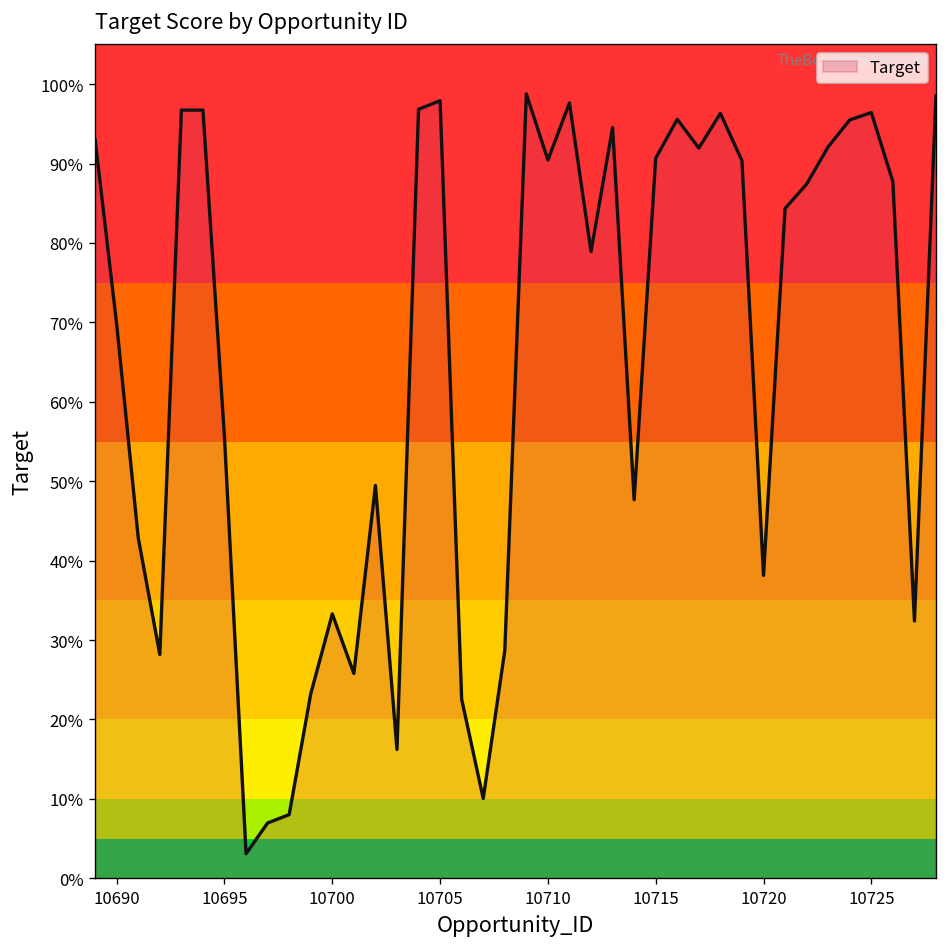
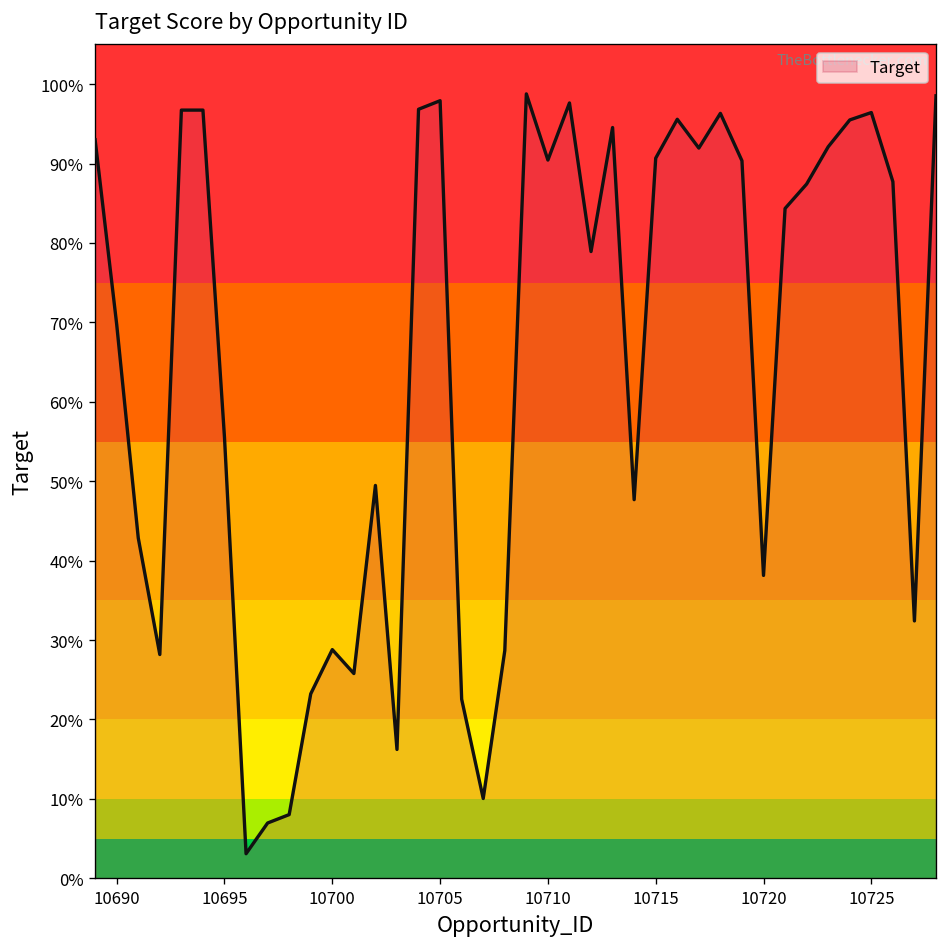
  {
    "10690": "70%",
    "10695": "55%",
-   "10700": "33%",
+   "10700": "29%",
    "10705": "98%",
    "10710": "90%",
    "10715": "91%",
    "10720": "38%",
    "10725": "96%"
  }
